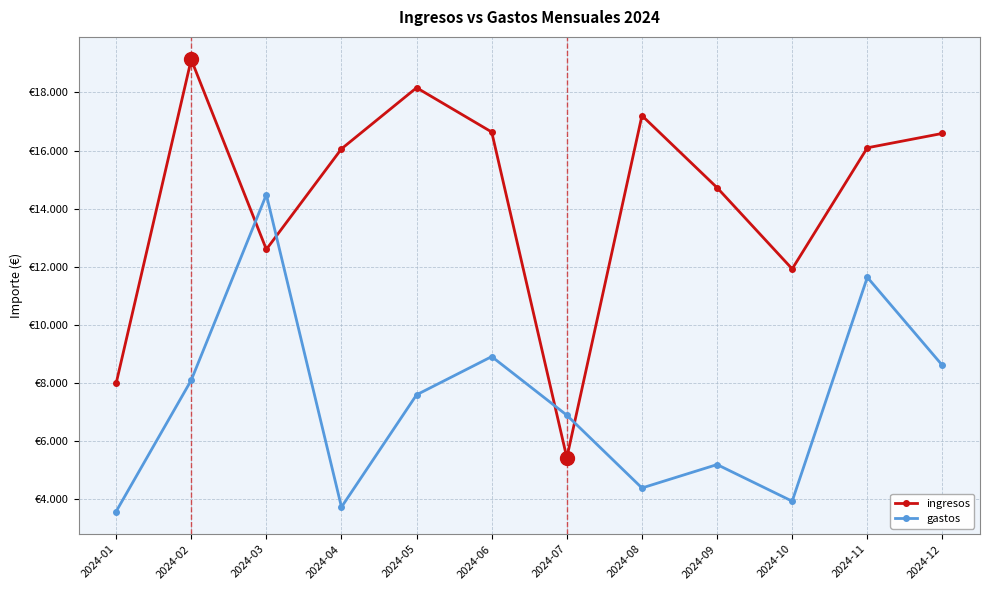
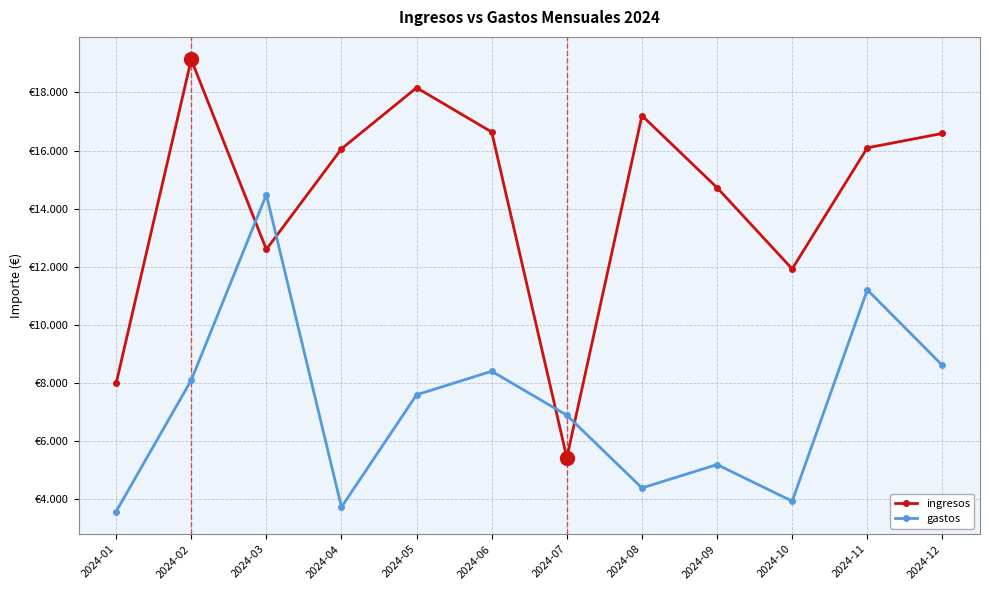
  {
    "gastos": {
      "2024-01": "€3.6",
      "2024-02": "€8.1",
      "2024-03": "€14.5",
      "2024-04": "€3.7",
      "2024-05": "€7.6",
-     "2024-06": "€8.9",
+     "2024-06": "€8.4",
      "2024-07": "€6.9",
      "2024-08": "€4.4",
      "2024-09": "€5.2",
      "2024-10": "€3.9",
-     "2024-11": "€11.6",
+     "2024-11": "€11.2",
      "2024-12": "€8.6"
    }
  }
